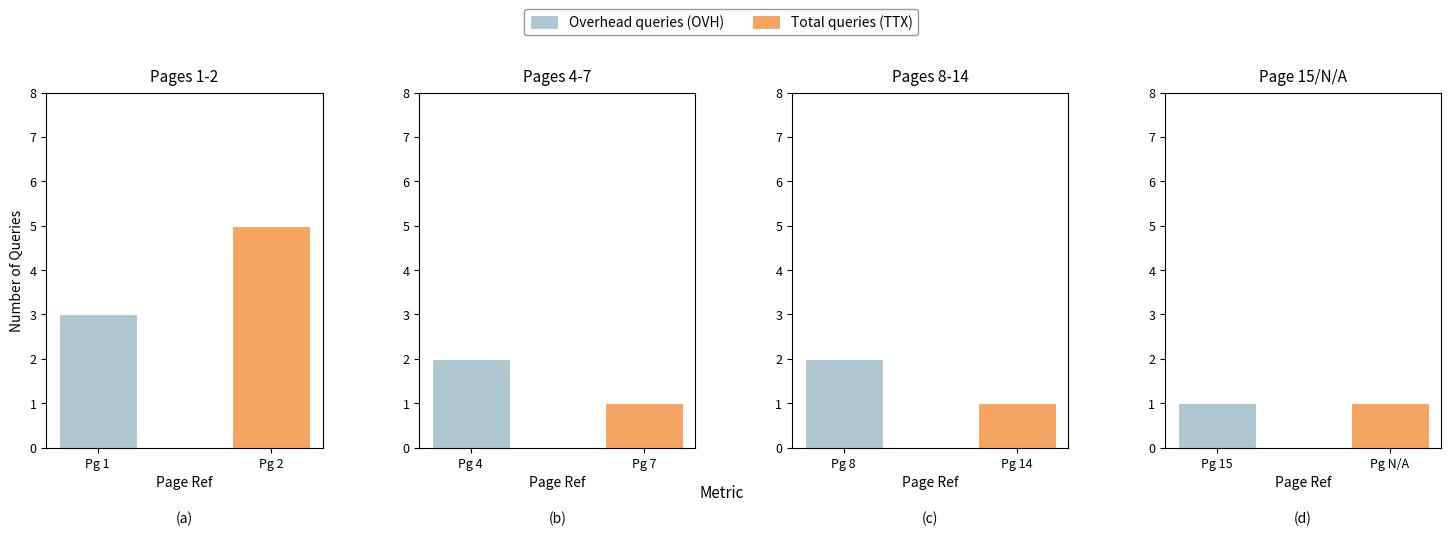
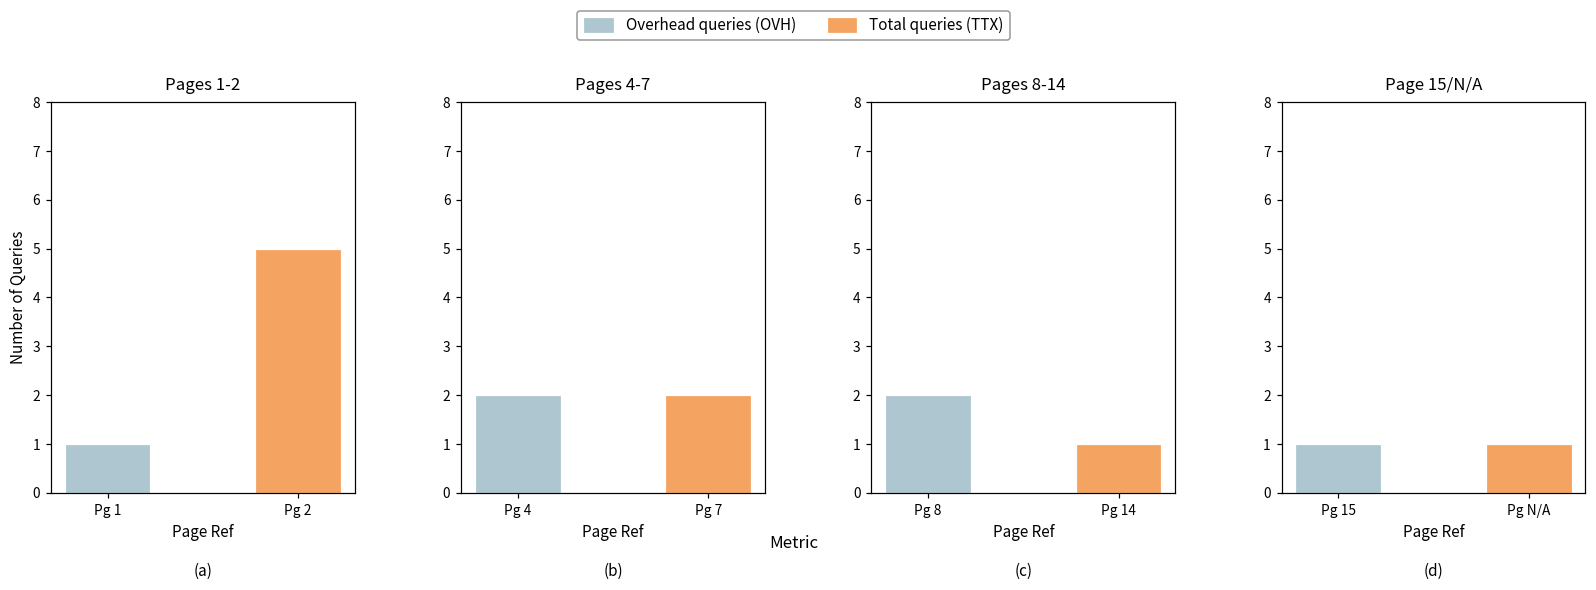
  {
    "Pages 1-2": {
-     "Pg 1": 3,
+     "Pg 1": 1,
      "Pg 2": 5
    },
    "Pages 4-7": {
      "Pg 4": 2,
-     "Pg 7": 1
+     "Pg 7": 2
    },
    "Pages 8-14": {
      "Pg 8": 2.0,
      "Pg 14": 1.0
    },
    "Page 15/N/A": {
      "Pg 15": 1.0,
      "Pg N/A": 1.0
    }
  }
